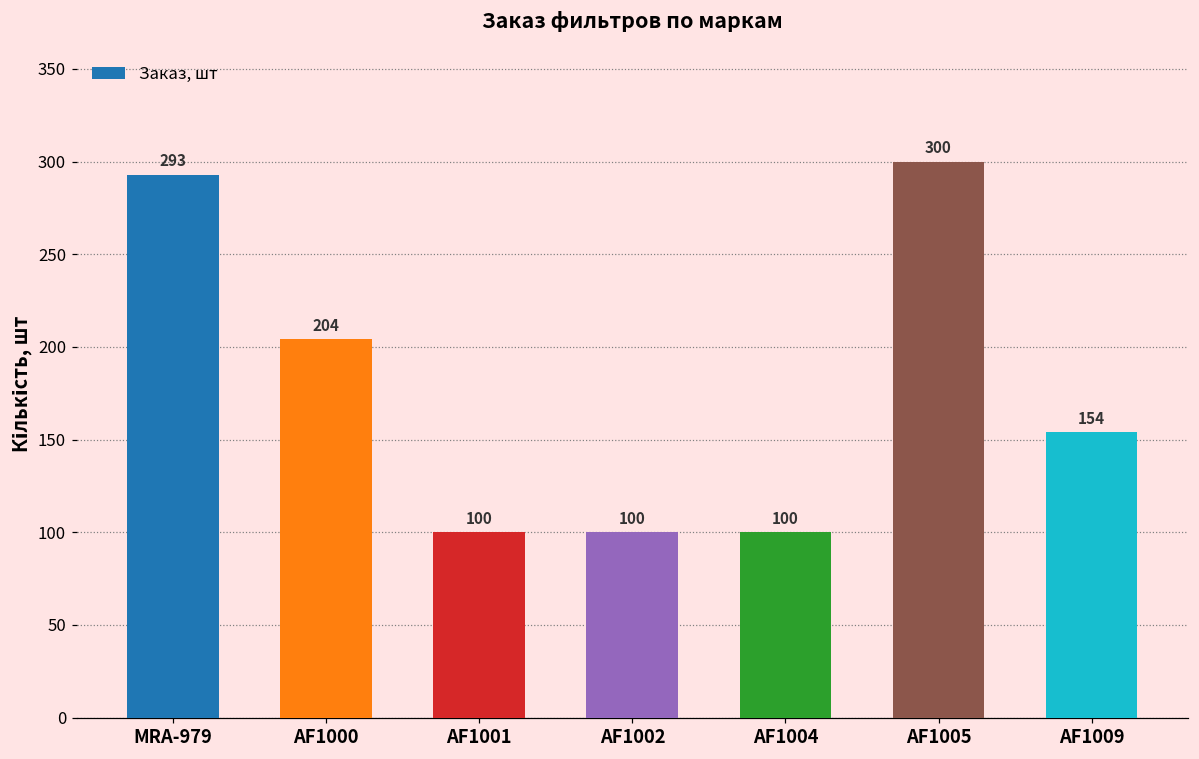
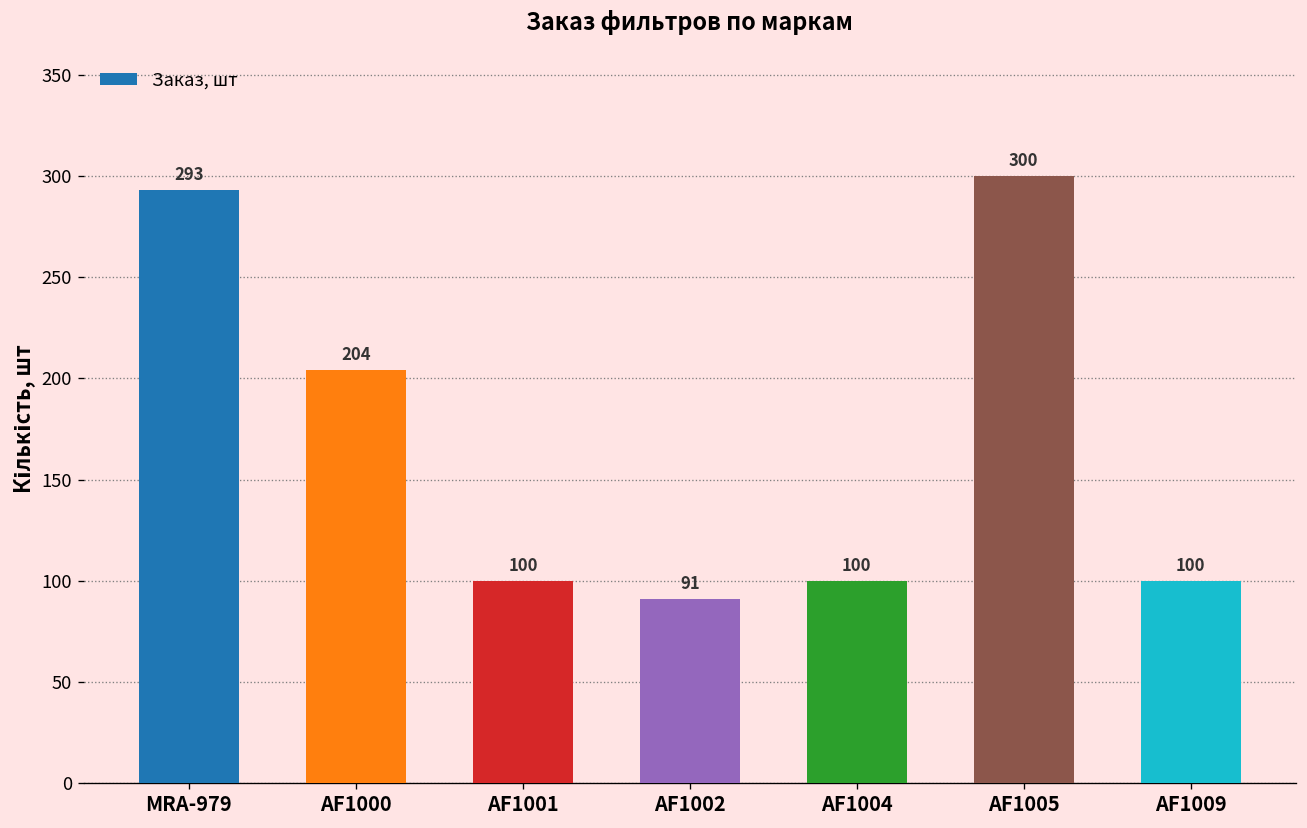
  {
    "MRA-979": 293,
    "AF1000": 204,
    "AF1001": 100,
-   "AF1002": 100,
+   "AF1002": 91,
    "AF1004": 100,
    "AF1005": 300,
-   "AF1009": 154
+   "AF1009": 100
  }
